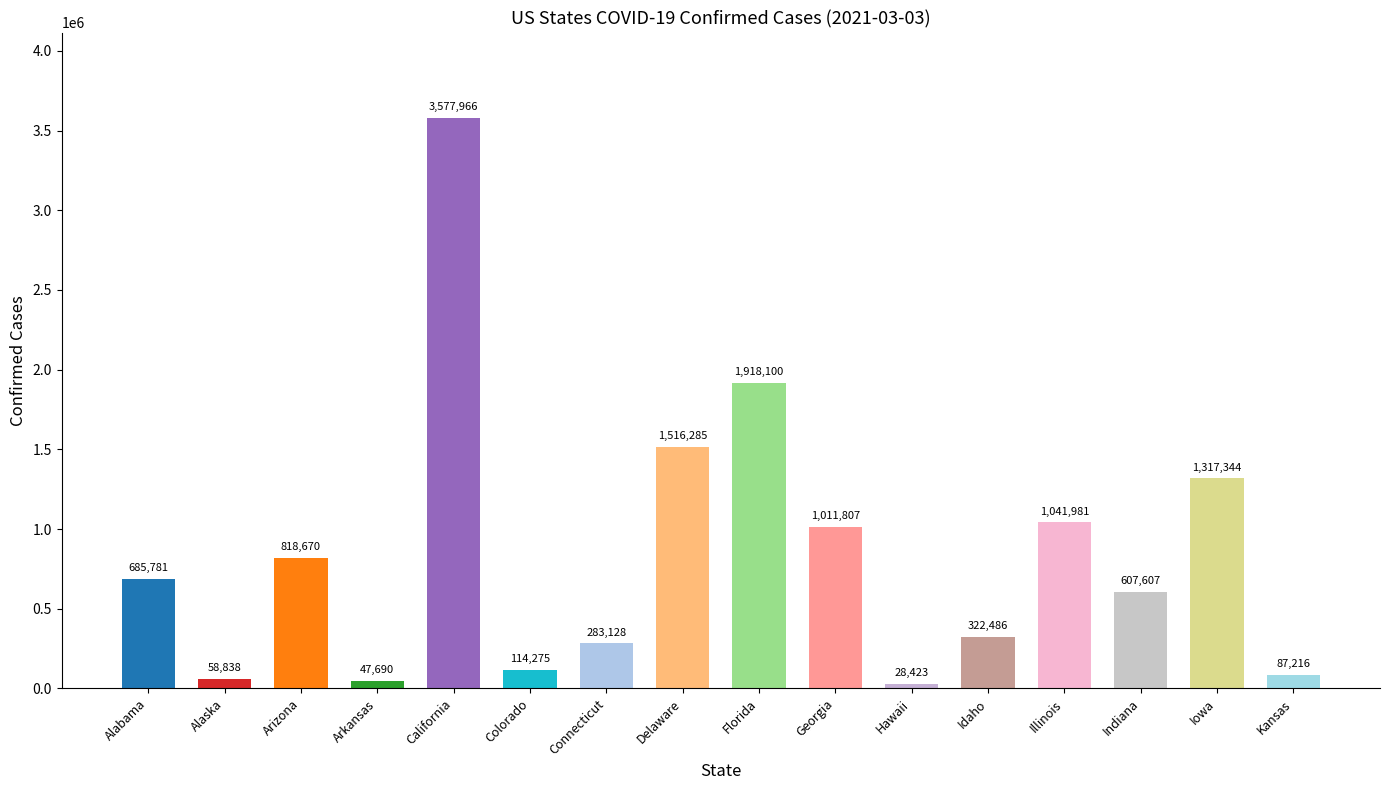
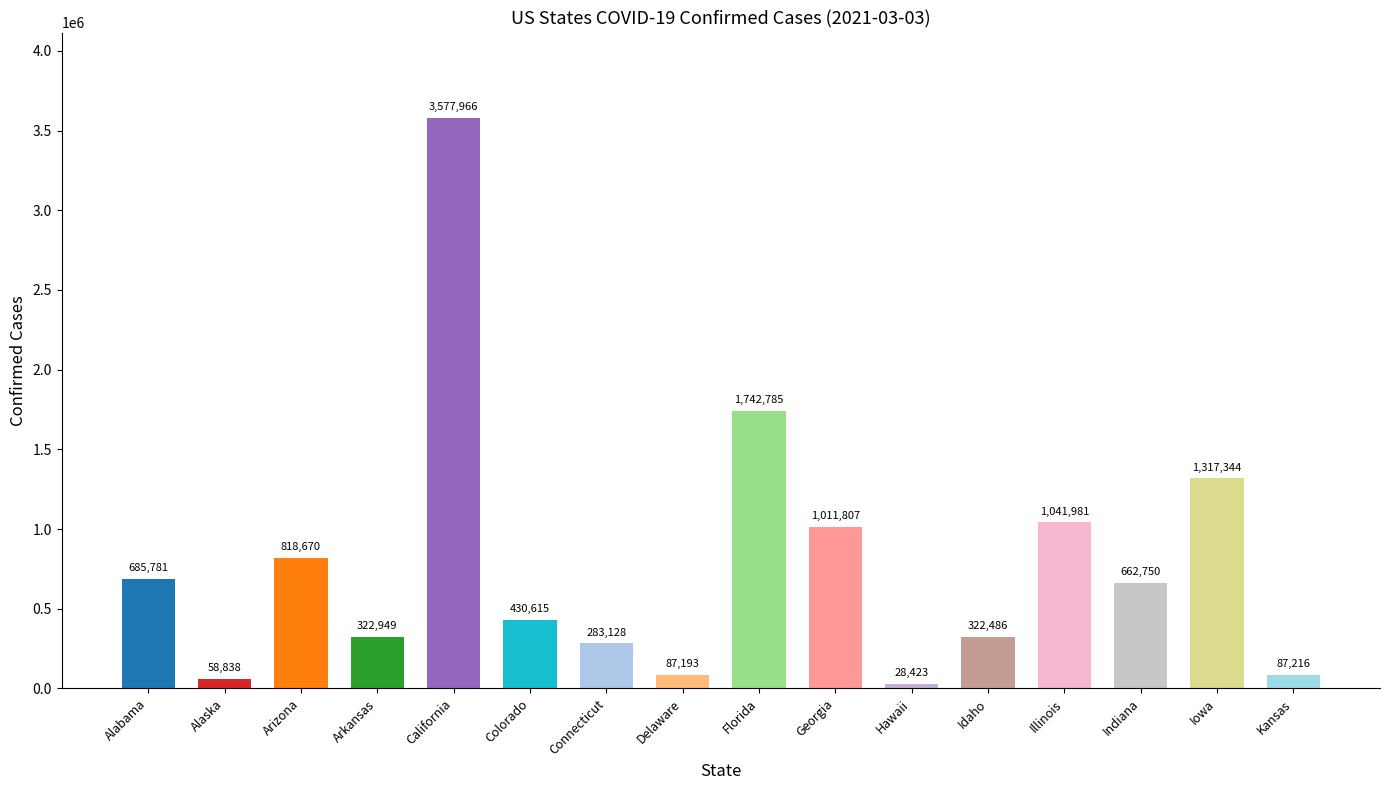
  {
    "Alabama": "685,781",
    "Alaska": "58,838",
    "Arizona": "818,670",
-   "Arkansas": "47,690",
+   "Arkansas": "322,949",
    "California": "3,577,966",
-   "Colorado": "114,275",
+   "Colorado": "430,615",
    "Connecticut": "283,128",
-   "Delaware": "1,516,285",
-   "Florida": "1,918,100",
+   "Delaware": "87,193",
+   "Florida": "1,742,785",
    "Georgia": "1,011,807",
    "Hawaii": "28,423",
    "Idaho": "322,486",
    "Illinois": "1,041,981",
-   "Indiana": "607,607",
+   "Indiana": "662,750",
    "Iowa": "1,317,344",
    "Kansas": "87,216"
  }
